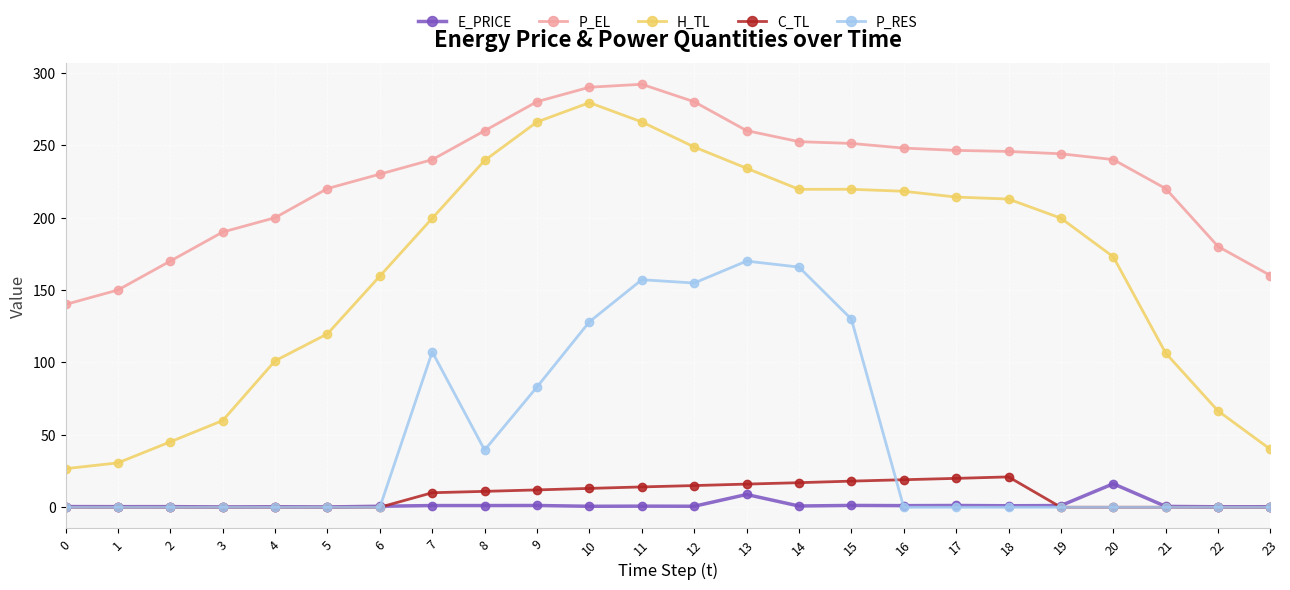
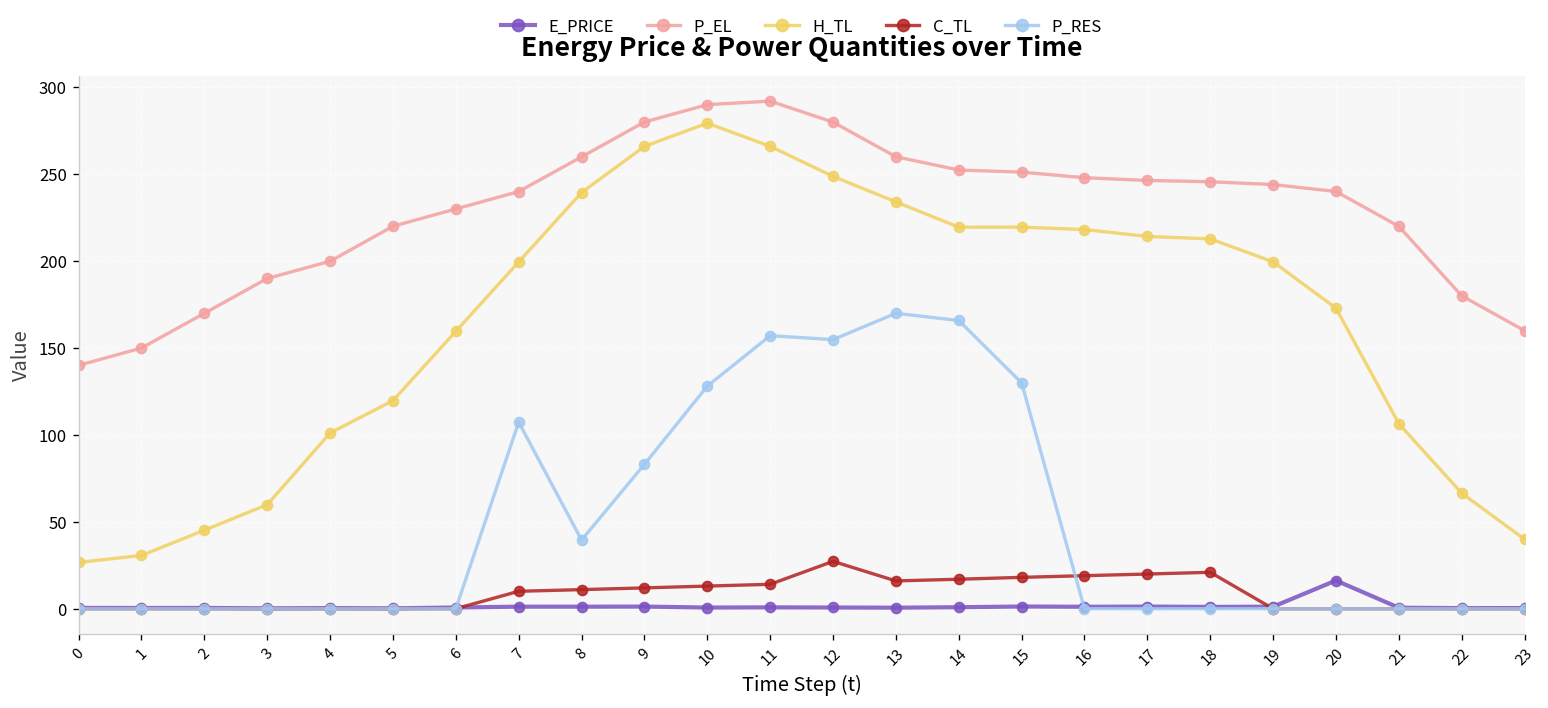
  {
    "E_PRICE": {
      "7": 1,
      "8": 1,
      "9": 1,
      "10": 1,
      "11": 1,
      "12": 1,
-     "13": 9,
+     "13": 1,
      "14": 1,
      "15": 1,
      "20": 16
    },
    "P_EL": {
      "0": 140,
      "1": 150,
      "2": 170,
      "3": 190,
      "4": 200,
      "5": 220,
      "6": 230,
      "7": 240,
      "8": 260,
      "9": 280,
      "10": 290,
      "11": 292,
      "12": 280,
      "13": 260,
      "14": 252,
      "15": 251,
      "16": 248,
      "17": 246,
      "18": 246,
      "19": 244,
      "20": 240,
      "21": 220,
      "22": 180,
      "23": 160
    },
    "H_TL": {
      "0": 27,
      "1": 31,
      "2": 45,
      "3": 60,
      "4": 101,
      "5": 120,
      "6": 160,
      "7": 200,
      "8": 239,
      "9": 266,
      "10": 279,
      "11": 266,
      "12": 249,
      "13": 234,
      "14": 220,
      "15": 220,
      "16": 218,
      "17": 214,
      "18": 213,
      "19": 200,
      "20": 173,
      "21": 106,
      "22": 67,
      "23": 40
    },
    "C_TL": {
      "7": 10,
      "8": 11,
      "9": 12,
      "10": 13,
      "11": 14,
-     "12": 15,
+     "12": 27,
      "13": 16,
      "14": 17,
      "15": 18,
      "16": 19,
      "17": 20,
      "18": 21
    },
    "P_RES": {
      "7": 107,
      "8": 40,
      "9": 83,
      "10": 128,
      "11": 157,
      "12": 155,
      "13": 170,
      "14": 166,
      "15": 130
    }
  }
